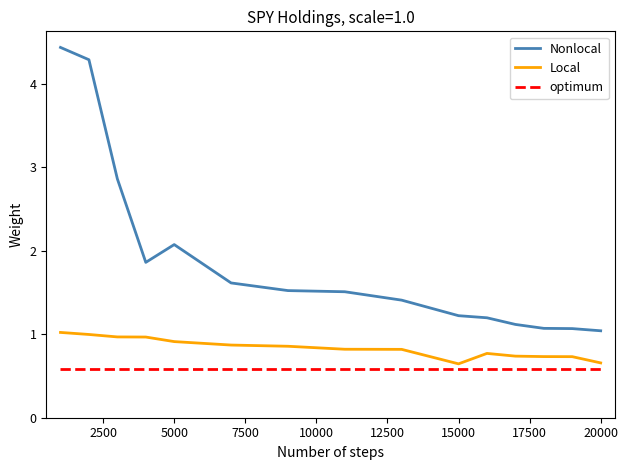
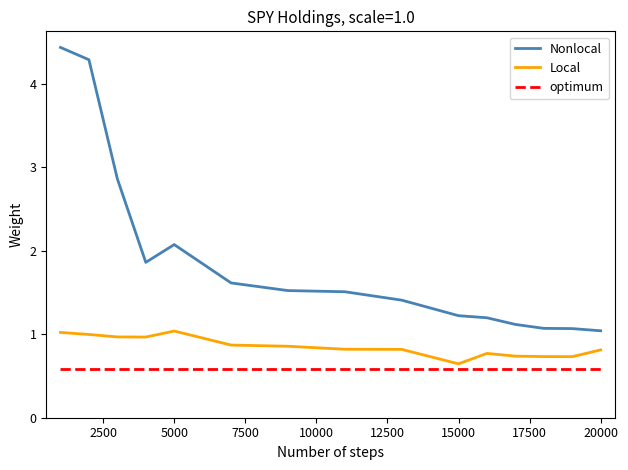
  {
    "Nonlocal": {
      "5000": 2.1,
      "15000": 1.2,
      "20000": 1.0
    },
    "Local": {
-     "5000": 0.9,
+     "5000": 1.0,
      "15000": 0.6,
-     "20000": 0.7
+     "20000": 0.8
    },
    "optimum": {
      "5000": 0.6,
      "15000": 0.6,
      "20000": 0.6
    }
  }
